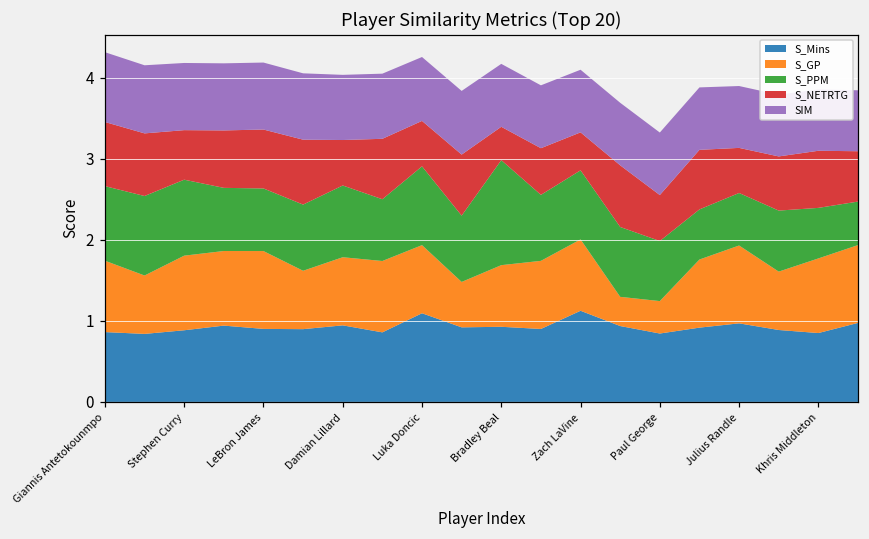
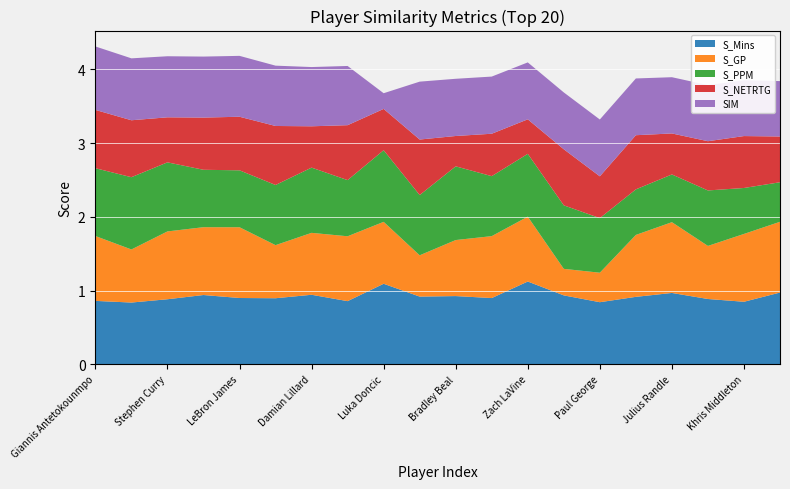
  {
    "S_Mins": {
      "Giannis Antetokounmpo": 0.9,
      "Stephen Curry": 0.9,
      "LeBron James": 0.9,
      "Damian Lillard": 0.9,
      "Luka Doncic": 1.1,
      "Bradley Beal": 0.9,
      "Zach LaVine": 1.1,
      "Paul George": 0.8,
      "Julius Randle": 1.0,
      "Khris Middleton": 0.8
    },
    "S_GP": {
      "Giannis Antetokounmpo": 0.9,
      "Stephen Curry": 0.9,
      "LeBron James": 1.0,
      "Damian Lillard": 0.8,
      "Luka Doncic": 0.8,
      "Bradley Beal": 0.8,
      "Zach LaVine": 0.9,
      "Paul George": 0.4,
      "Julius Randle": 1.0,
      "Khris Middleton": 0.9
    },
    "S_PPM": {
      "Giannis Antetokounmpo": 0.9,
      "Stephen Curry": 0.9,
      "LeBron James": 0.8,
      "Damian Lillard": 0.9,
      "Luka Doncic": 1.0,
-     "Bradley Beal": 1.3,
+     "Bradley Beal": 1.0,
      "Zach LaVine": 0.9,
      "Paul George": 0.7,
      "Julius Randle": 0.6,
      "Khris Middleton": 0.6
    },
    "S_NETRTG": {
      "Giannis Antetokounmpo": 0.8,
      "Stephen Curry": 0.6,
      "LeBron James": 0.7,
      "Damian Lillard": 0.6,
      "Luka Doncic": 0.6,
      "Bradley Beal": 0.4,
      "Zach LaVine": 0.5,
      "Paul George": 0.6,
      "Julius Randle": 0.6,
      "Khris Middleton": 0.7
    },
    "SIM": {
      "Giannis Antetokounmpo": 0.9,
      "Stephen Curry": 0.8,
      "LeBron James": 0.8,
      "Damian Lillard": 0.8,
-     "Luka Doncic": 0.8,
+     "Luka Doncic": 0.2,
      "Bradley Beal": 0.8,
      "Zach LaVine": 0.8,
      "Paul George": 0.8,
      "Julius Randle": 0.8
    }
  }
